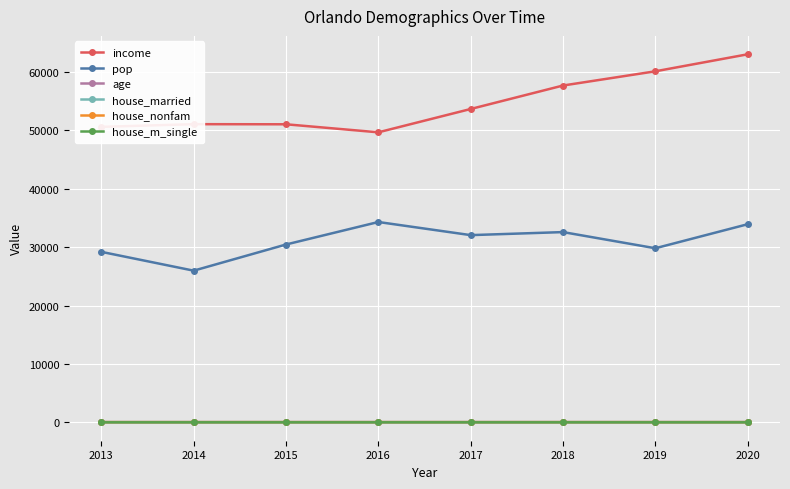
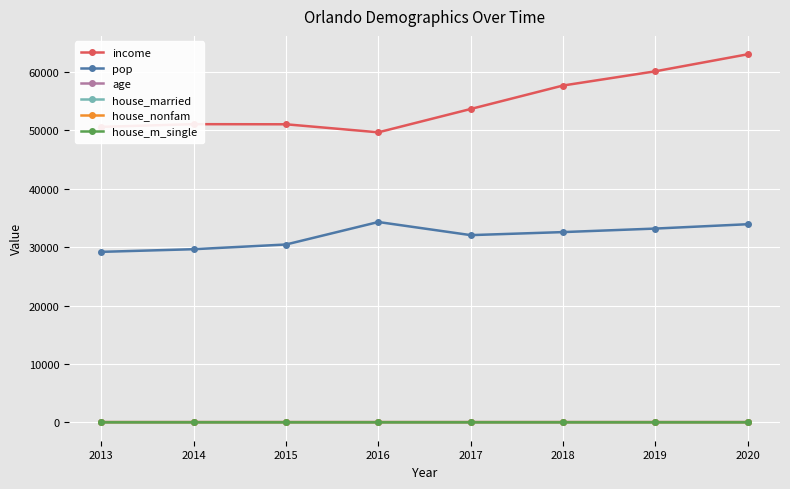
  {
    "income": {
      "2015": 51000,
      "2016": 50000,
      "2017": 54000,
      "2018": 58000,
      "2019": 60000,
      "2020": 63000
    },
    "pop": {
      "2013": 29000,
-     "2014": 26000,
+     "2014": 30000,
      "2015": 30000,
      "2016": 34000,
      "2017": 32000,
      "2018": 33000,
-     "2019": 30000,
+     "2019": 33000,
      "2020": 34000
    },
    "house_m_single": {
      "2013": 0,
      "2014": 0,
      "2015": 0,
      "2016": 0,
      "2017": 0,
      "2018": 0,
      "2019": 0,
      "2020": 0
    }
  }
